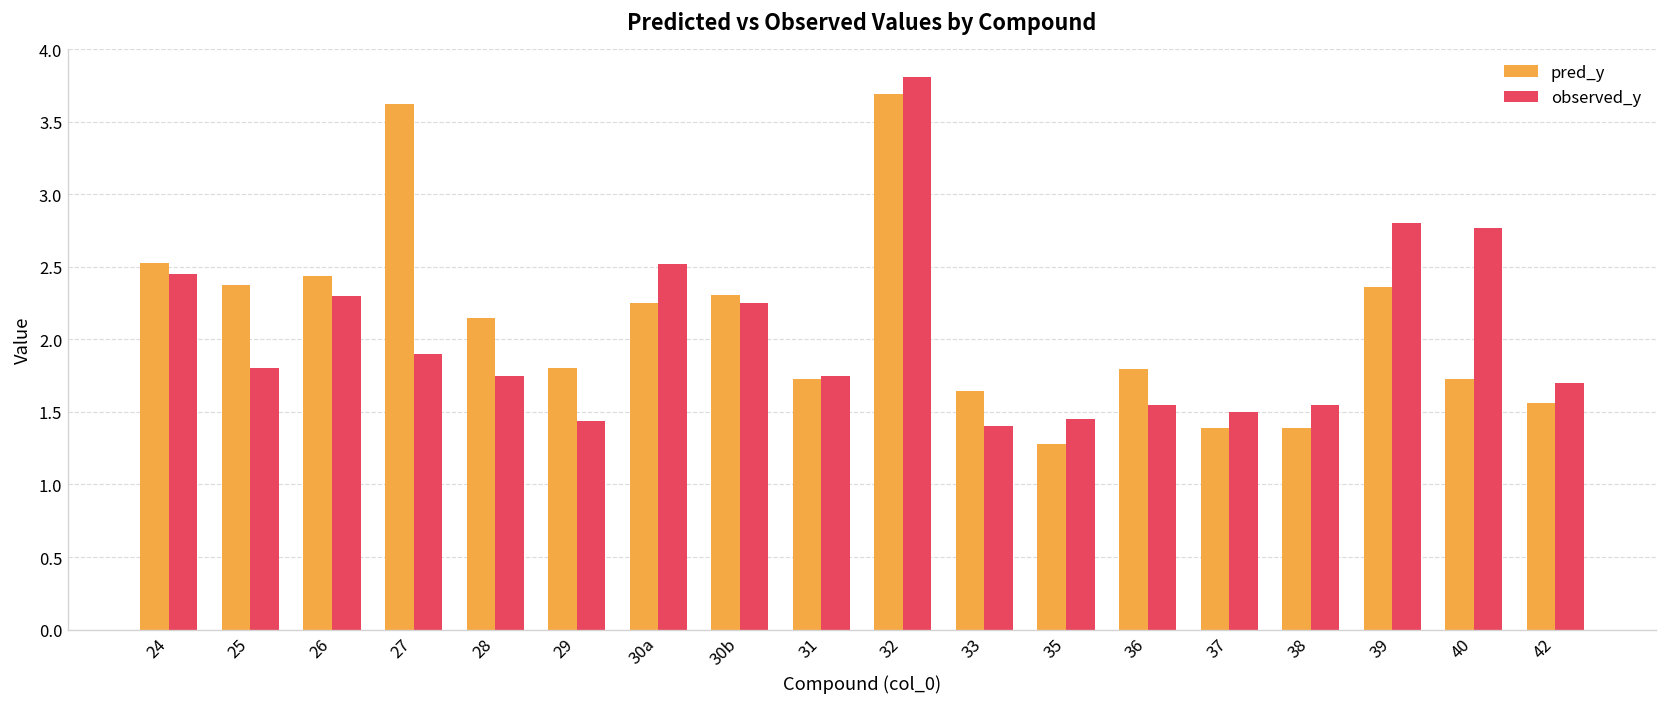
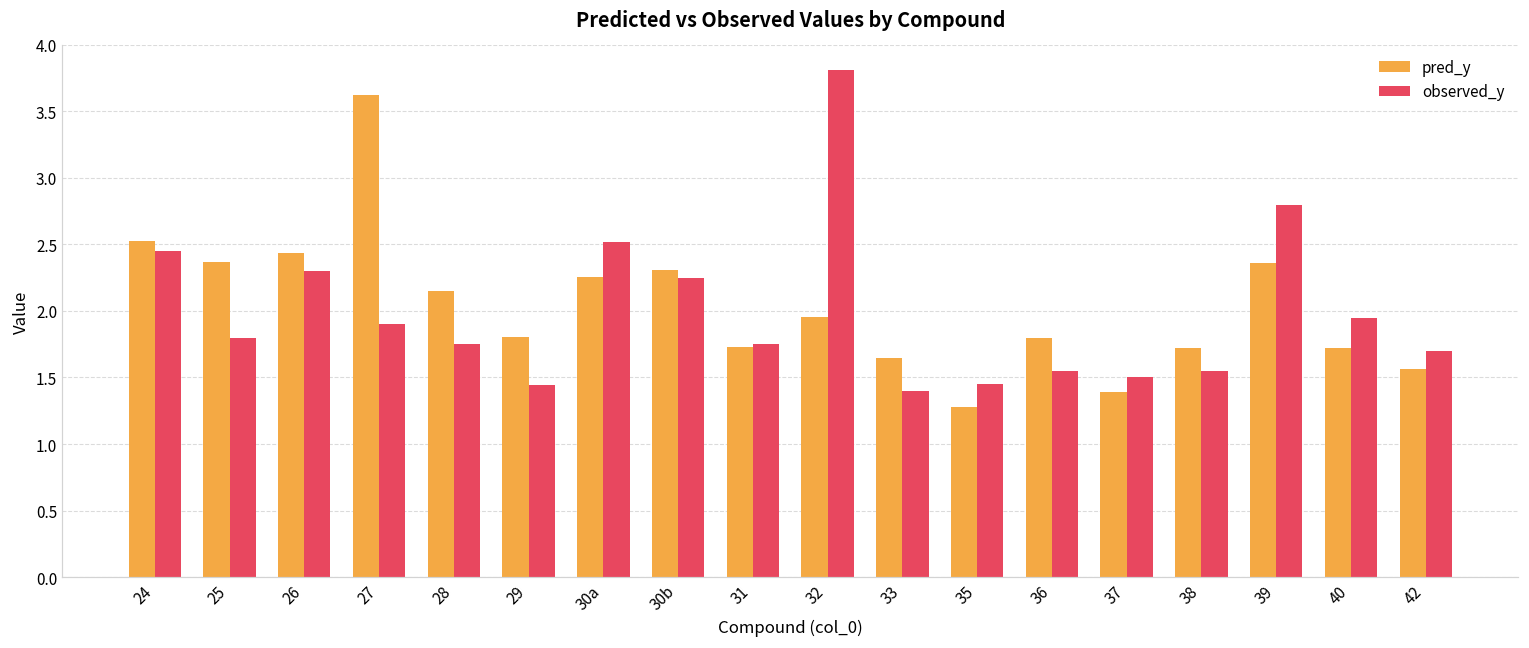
  {
    "pred_y": {
      "24": 2.52,
      "25": 2.37,
      "26": 2.43,
      "27": 3.62,
      "28": 2.15,
      "29": 1.80,
      "30a": 2.25,
      "30b": 2.31,
      "31": 1.73,
-     "32": 3.69,
+     "32": 1.95,
      "33": 1.64,
      "35": 1.28,
      "36": 1.80,
      "37": 1.39,
-     "38": 1.39,
+     "38": 1.72,
      "39": 2.36,
      "40": 1.73,
      "42": 1.56
    },
    "observed_y": {
      "24": 2.45,
      "25": 1.80,
      "26": 2.30,
      "27": 1.90,
      "28": 1.75,
      "29": 1.44,
      "30a": 2.52,
      "30b": 2.25,
      "31": 1.75,
      "32": 3.81,
      "33": 1.40,
      "35": 1.45,
      "36": 1.55,
      "37": 1.50,
      "38": 1.55,
      "39": 2.80,
-     "40": 2.77,
+     "40": 1.95,
      "42": 1.70
    }
  }
